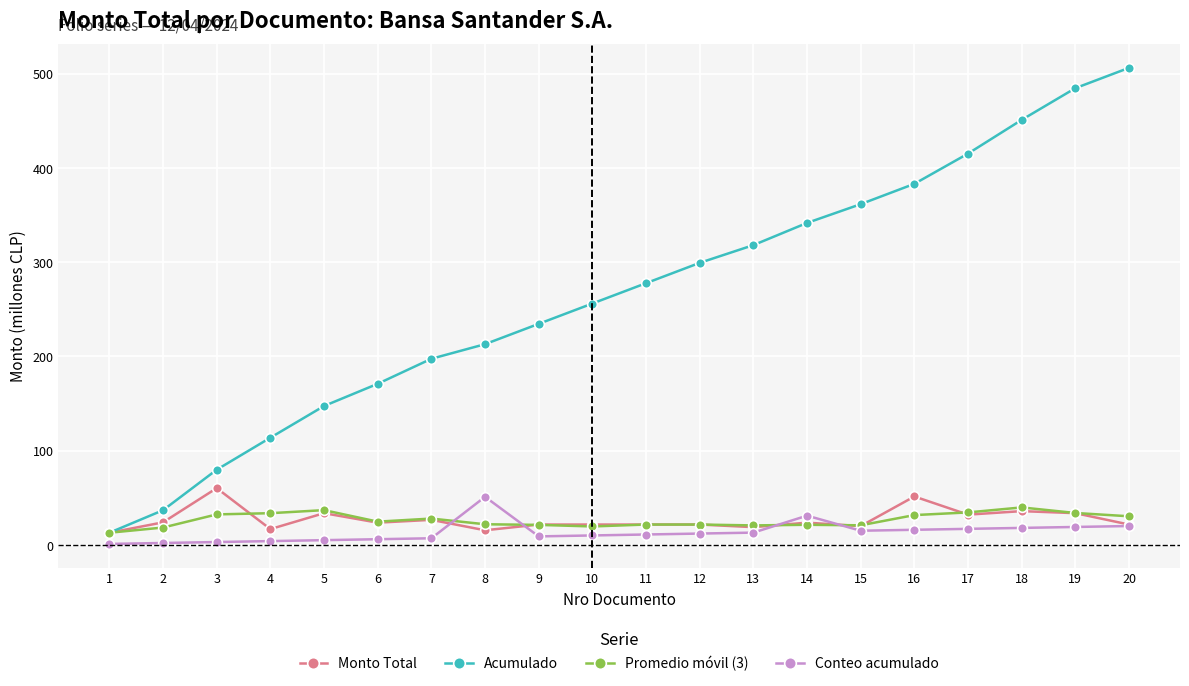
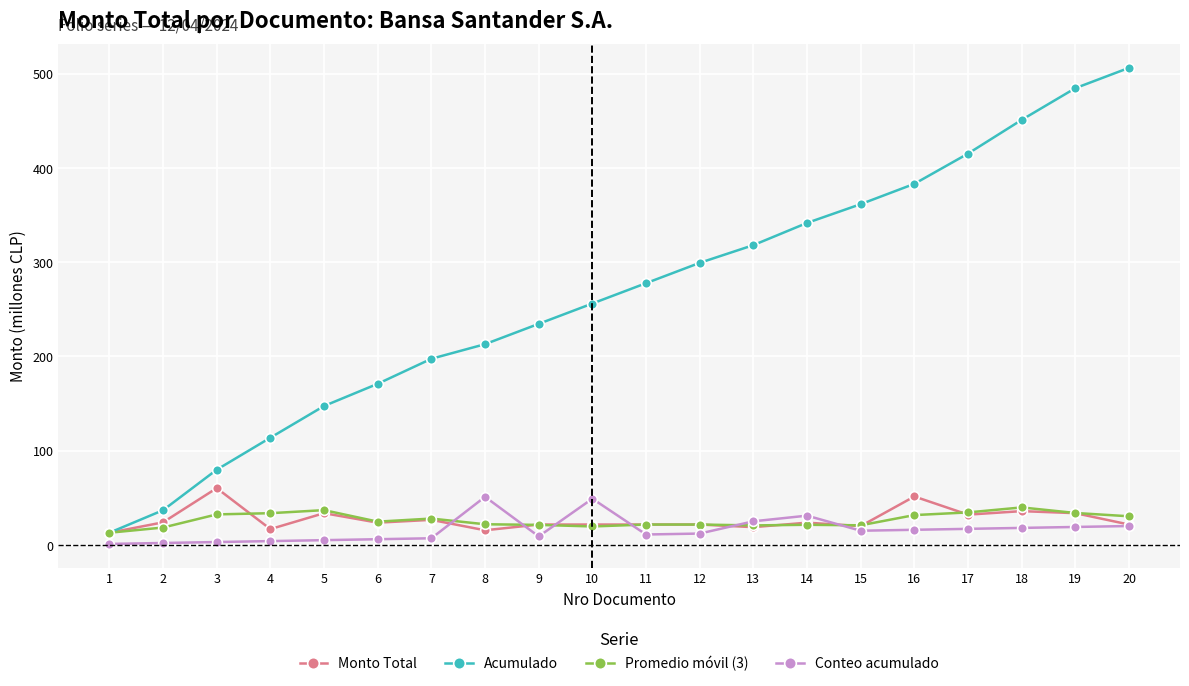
  {
    "Monto Total": {
      "2": 20,
      "3": 60,
      "4": 20,
      "5": 30,
      "8": 20,
      "16": 50,
      "18": 40
    },
    "Acumulado": {
      "2": 40,
      "3": 80,
      "4": 110,
      "5": 150,
      "6": 170,
      "7": 200,
      "8": 210,
      "9": 230,
      "10": 260,
      "11": 280,
      "12": 300,
      "13": 320,
      "14": 340,
      "15": 360,
      "16": 380,
      "17": 420,
      "18": 450,
      "19": 480,
      "20": 510
    },
    "Promedio móvil (3)": {
      "2": 20,
      "3": 30,
      "4": 30,
      "5": 40,
      "8": 20,
      "16": 30,
      "18": 40,
      "20": 30
    },
    "Conteo acumulado": {
      "1": 0,
      "2": 0,
      "3": 0,
      "4": 0,
      "5": 10,
      "6": 10,
      "7": 10,
      "8": 50,
      "9": 10,
-     "10": 10,
+     "10": 50,
      "11": 10,
      "12": 10,
-     "13": 10,
+     "13": 30,
      "14": 30,
      "15": 20,
      "16": 20,
      "17": 20,
      "18": 20,
      "19": 20
    }
  }
